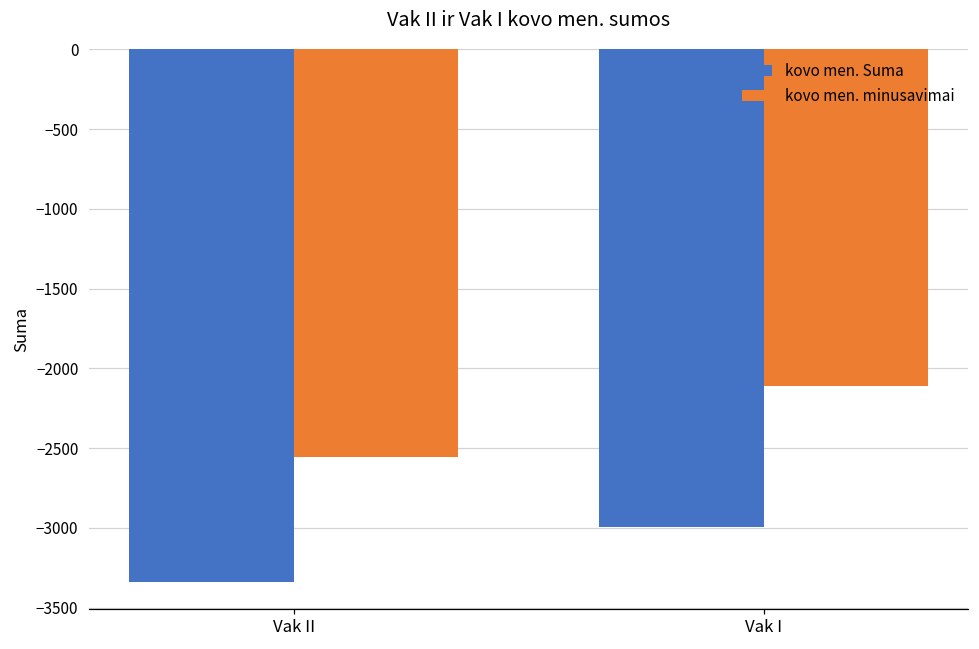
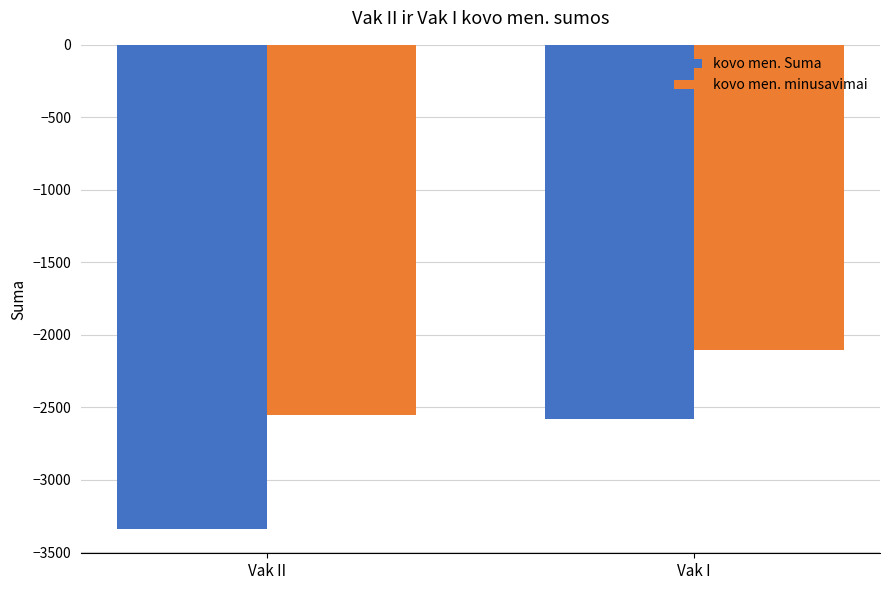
  {
    "kovo men. Suma": {
      "Vak II": -3340,
-     "Vak I": -2990
+     "Vak I": -2580
    },
    "kovo men. minusavimai": {
      "Vak II": -2550,
      "Vak I": -2110
    }
  }
